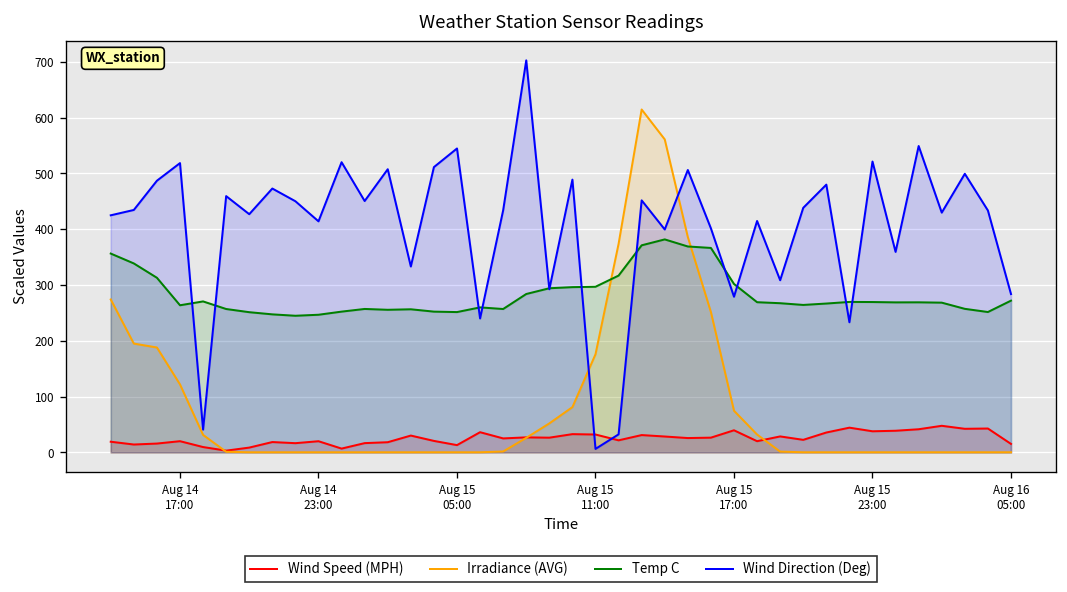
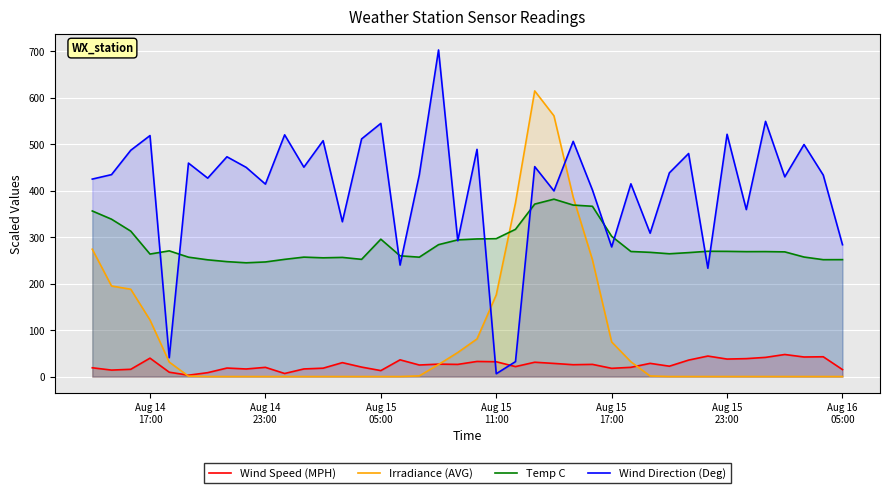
  {
    "Wind Speed (MPH)": {
-     "Aug 14 17:00": 20,
+     "Aug 14 17:00": 40,
      "Aug 14 23:00": 20,
      "Aug 15 05:00": 10,
      "Aug 15 11:00": 30,
-     "Aug 15 17:00": 40,
+     "Aug 15 17:00": 20,
      "Aug 15 23:00": 40,
      "Aug 16 05:00": 20
    },
    "Irradiance (AVG)": {
      "Aug 14 17:00": 120,
      "Aug 14 23:00": 0,
      "Aug 15 05:00": 0,
      "Aug 15 11:00": 180,
      "Aug 15 17:00": 70,
      "Aug 15 23:00": 0,
      "Aug 16 05:00": 0
    },
    "Temp C": {
      "Aug 14 17:00": 260,
      "Aug 14 23:00": 250,
-     "Aug 15 05:00": 250,
+     "Aug 15 05:00": 300,
      "Aug 15 11:00": 300,
      "Aug 15 17:00": 300,
      "Aug 15 23:00": 270,
-     "Aug 16 05:00": 270
+     "Aug 16 05:00": 250
    },
    "Wind Direction (Deg)": {
      "Aug 14 17:00": 520,
      "Aug 14 23:00": 410,
      "Aug 15 05:00": 540,
      "Aug 15 11:00": 10,
      "Aug 15 17:00": 280,
      "Aug 15 23:00": 520,
      "Aug 16 05:00": 280
    }
  }
